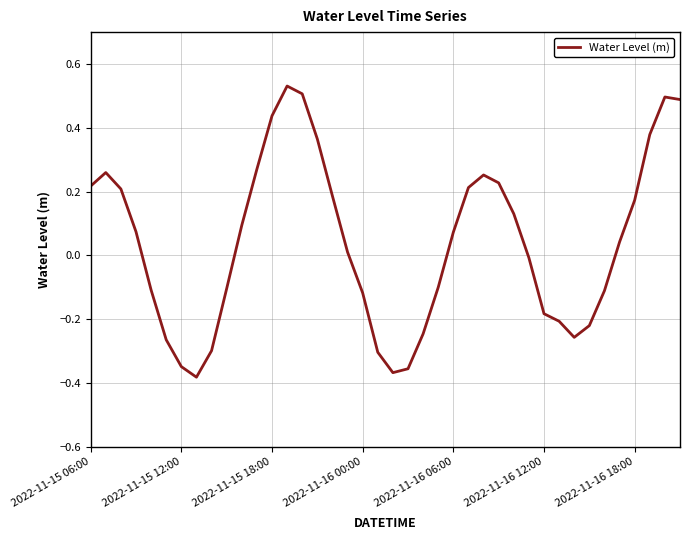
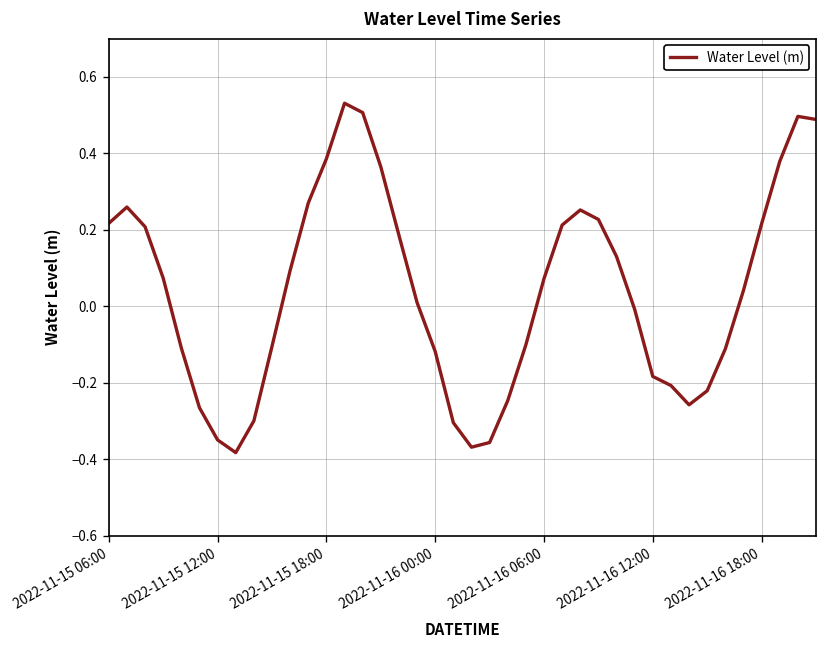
  {
    "2022-11-15 06:00": 0.22,
    "2022-11-15 12:00": -0.35,
-   "2022-11-15 18:00": 0.44,
+   "2022-11-15 18:00": 0.39,
    "2022-11-16 00:00": -0.12,
    "2022-11-16 06:00": 0.07,
    "2022-11-16 12:00": -0.18,
-   "2022-11-16 18:00": 0.17
+   "2022-11-16 18:00": 0.22
  }
